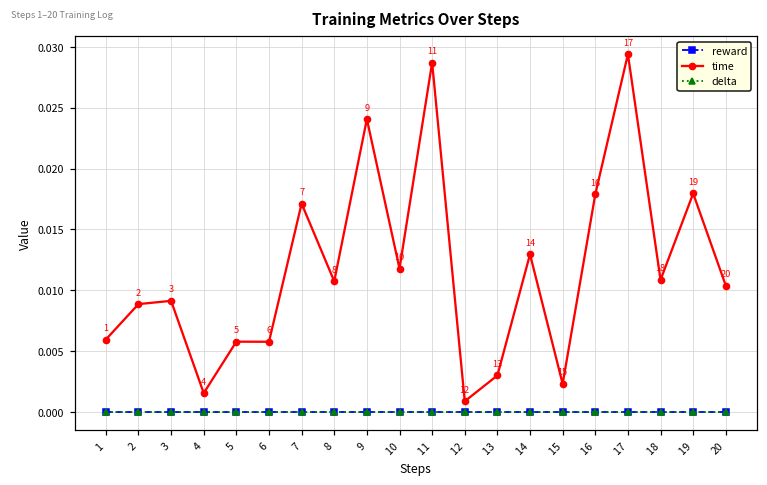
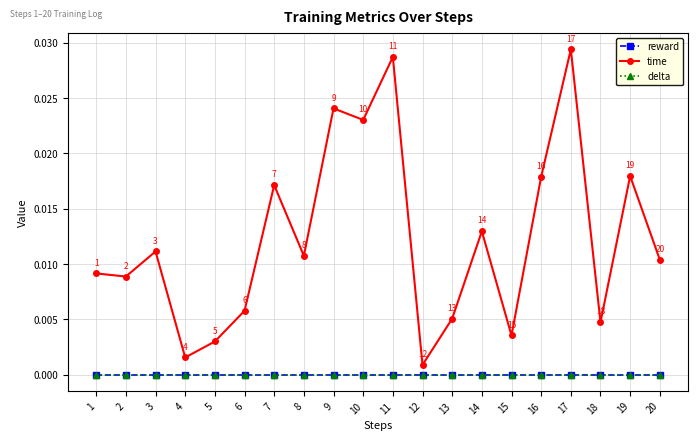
  {
    "delta": {
      "1": 0.0000,
      "2": 0.0000,
      "3": 0.0000,
      "4": 0.0000,
      "5": 0.0000,
      "6": 0.0000,
      "7": 0.0000,
      "8": 0.0000,
      "9": 0.0000,
      "10": 0.0000,
      "11": 0.0000,
      "12": 0.0000,
      "13": 0.0000,
      "14": 0.0000,
      "15": 0.0000,
      "16": 0.0000,
      "17": 0.0000,
      "18": 0.0000,
      "19": 0.0000,
      "20": 0.0000
    },
    "time": {
-     "1": 0.0060,
-     "3": 0.0091,
-     "5": 0.0058,
-     "10": 0.0118,
-     "13": 0.0030,
-     "15": 0.0023,
-     "18": 0.0109
+     "1": 0.0091,
+     "3": 0.0111,
+     "5": 0.0030,
+     "10": 0.0230,
+     "13": 0.0051,
+     "15": 0.0035,
+     "18": 0.0047
    }
  }
